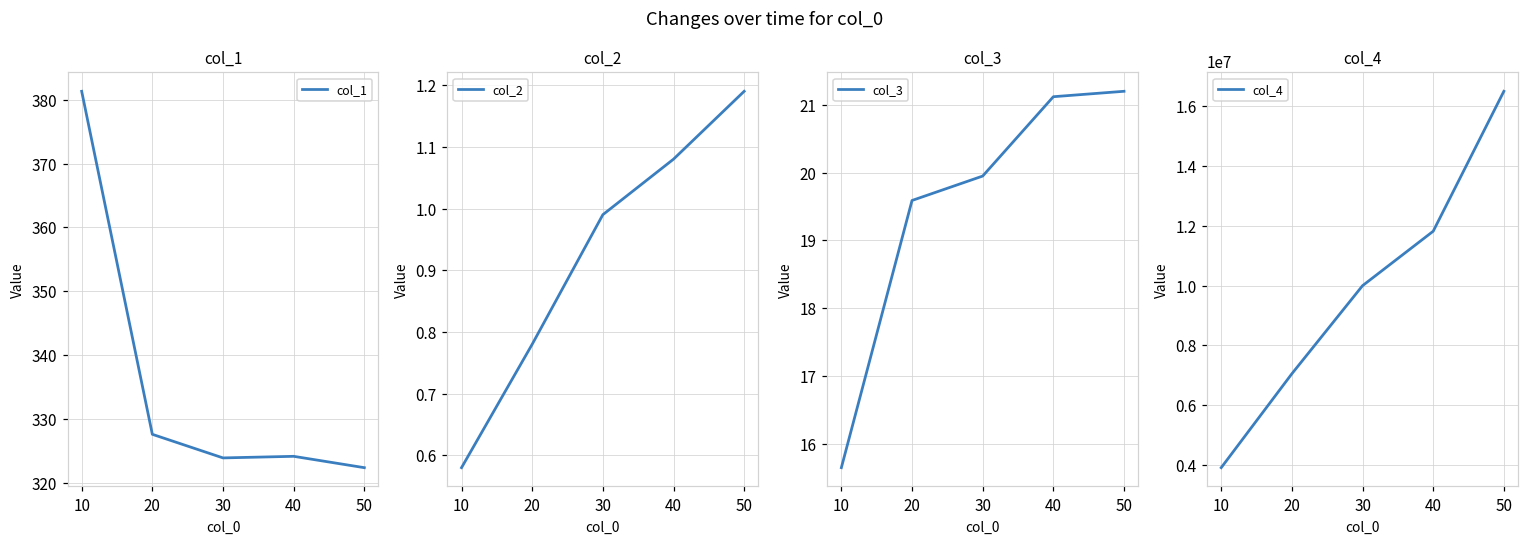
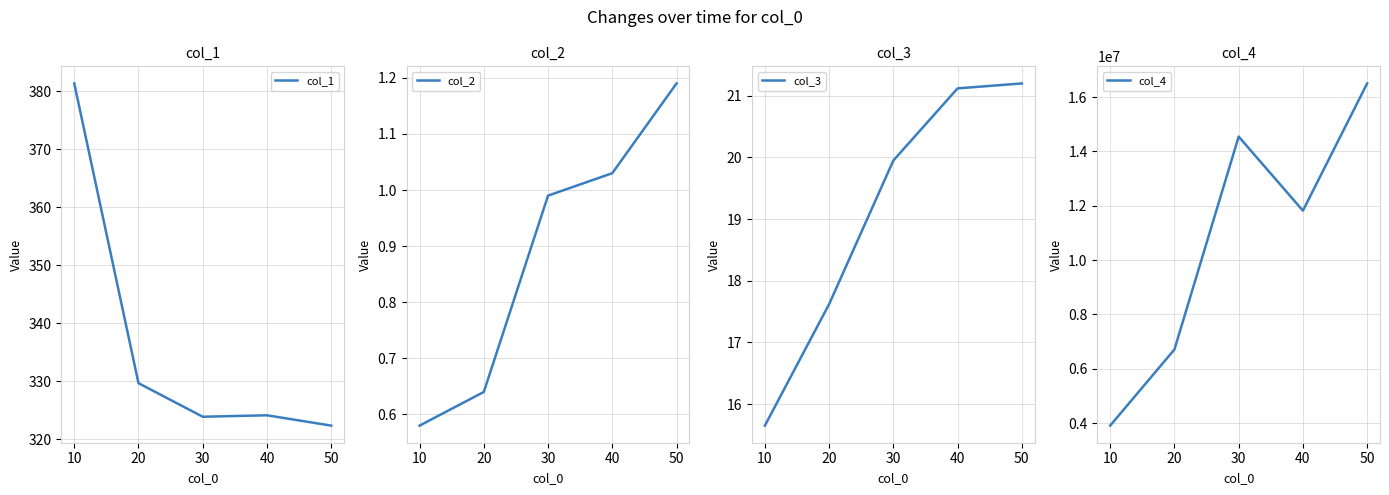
  {
    "col_1": {
      "10": 381,
-     "20": 328,
+     "20": 330,
      "30": 324,
      "40": 324,
      "50": 322
    },
    "col_2": {
      "10": 0.58,
-     "20": 0.78,
+     "20": 0.64,
      "30": 0.99,
-     "40": 1.08,
+     "40": 1.03,
      "50": 1.19
    },
    "col_3": {
      "10": 15.7,
-     "20": 19.6,
+     "20": 17.6,
      "30": 20.0,
      "40": 21.1,
      "50": 21.2
    },
    "col_4": {
      "10": 3900000,
-     "20": 7000000,
-     "30": 10000000,
+     "20": 6700000,
+     "30": 14500000,
      "40": 11800000,
      "50": 16500000
    }
  }
